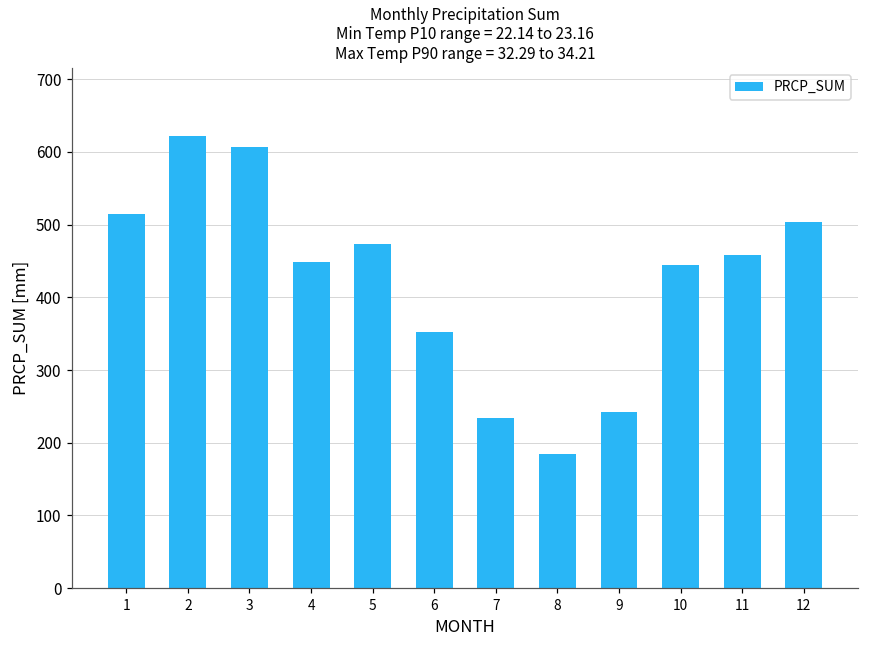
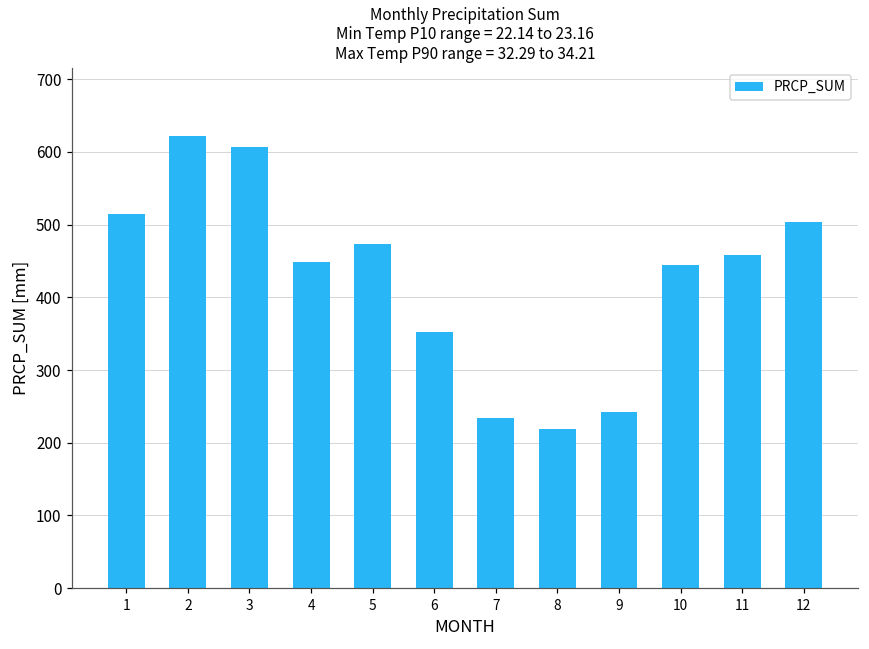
  {
    "1": 510,
    "2": 620,
    "3": 610,
    "4": 450,
    "5": 470,
    "6": 350,
    "7": 230,
-   "8": 190,
+   "8": 220,
    "9": 240,
    "10": 440,
    "11": 460,
    "12": 500
  }
